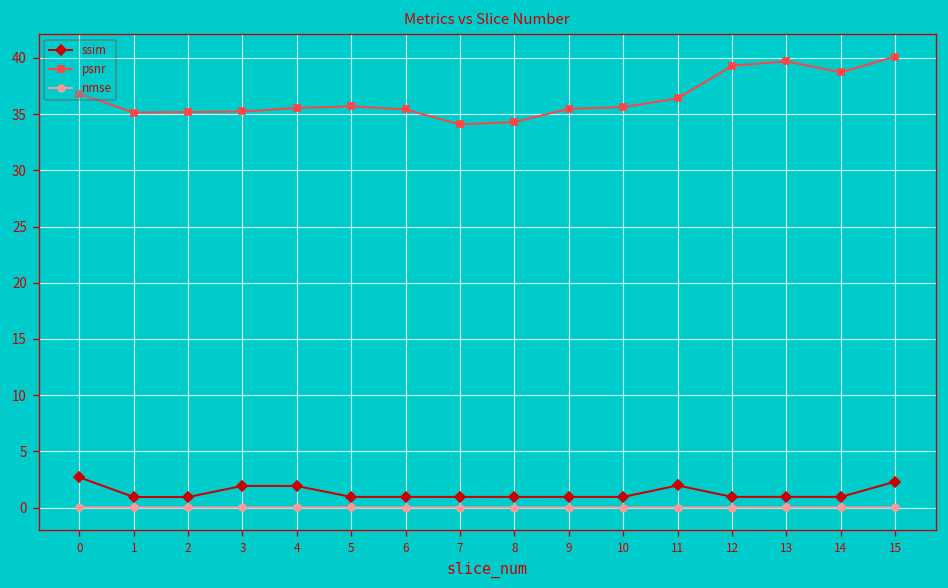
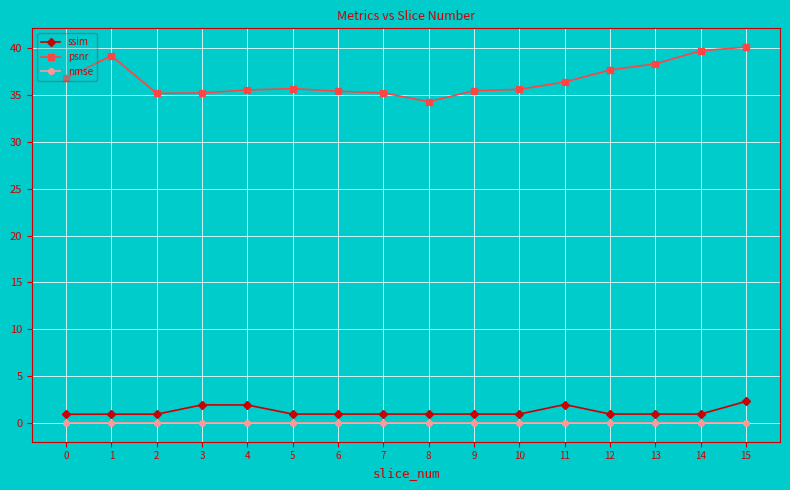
  {
    "ssim": {
-     "0": 3,
+     "0": 1,
      "1": 1,
      "2": 1,
      "3": 2,
      "4": 2,
      "5": 1,
      "6": 1,
      "7": 1,
      "8": 1,
      "9": 1,
      "10": 1,
      "11": 2,
      "12": 1,
      "13": 1,
      "14": 1,
      "15": 2
    },
    "psnr": {
-     "1": 35,
+     "1": 39,
      "2": 35,
      "3": 35,
      "4": 36,
      "5": 36,
      "6": 35,
-     "7": 34,
+     "7": 35,
      "8": 34,
      "9": 35,
      "10": 36,
      "11": 36,
-     "12": 39,
-     "13": 40,
-     "14": 39,
+     "12": 38,
+     "13": 38,
+     "14": 40,
      "15": 40
    },
    "nmse": {
      "0": 0,
      "1": 0,
      "2": 0,
      "3": 0,
      "4": 0,
      "5": 0,
      "6": 0,
      "7": 0,
      "8": 0,
      "9": 0,
      "10": 0,
      "11": 0,
      "12": 0,
      "13": 0,
      "14": 0,
      "15": 0
    }
  }
